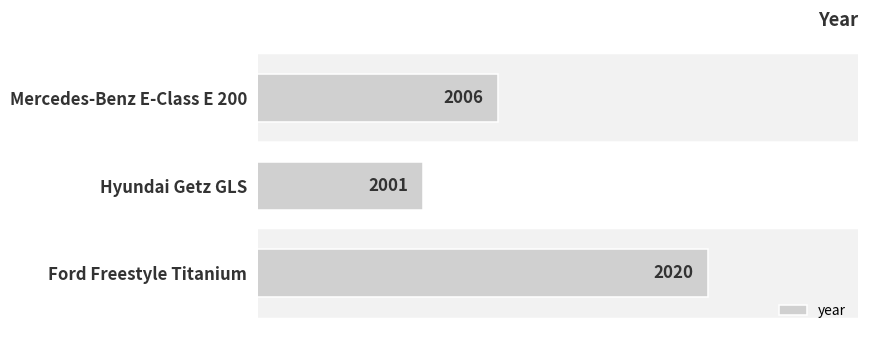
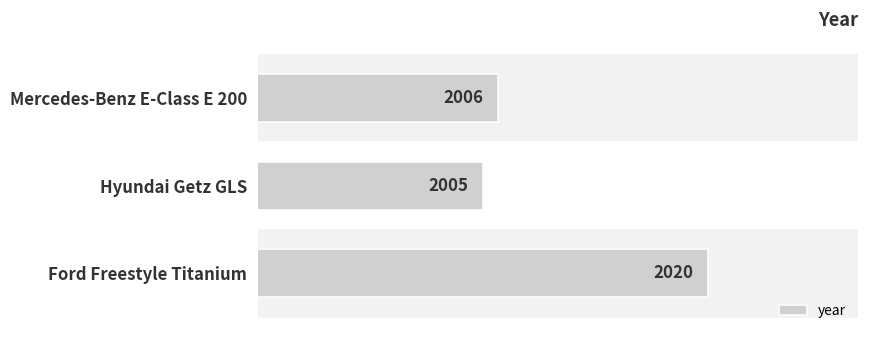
  {
    "Mercedes-Benz E-Class E 200": 2006,
-   "Hyundai Getz GLS": 2001,
+   "Hyundai Getz GLS": 2005,
    "Ford Freestyle Titanium": 2020
  }
